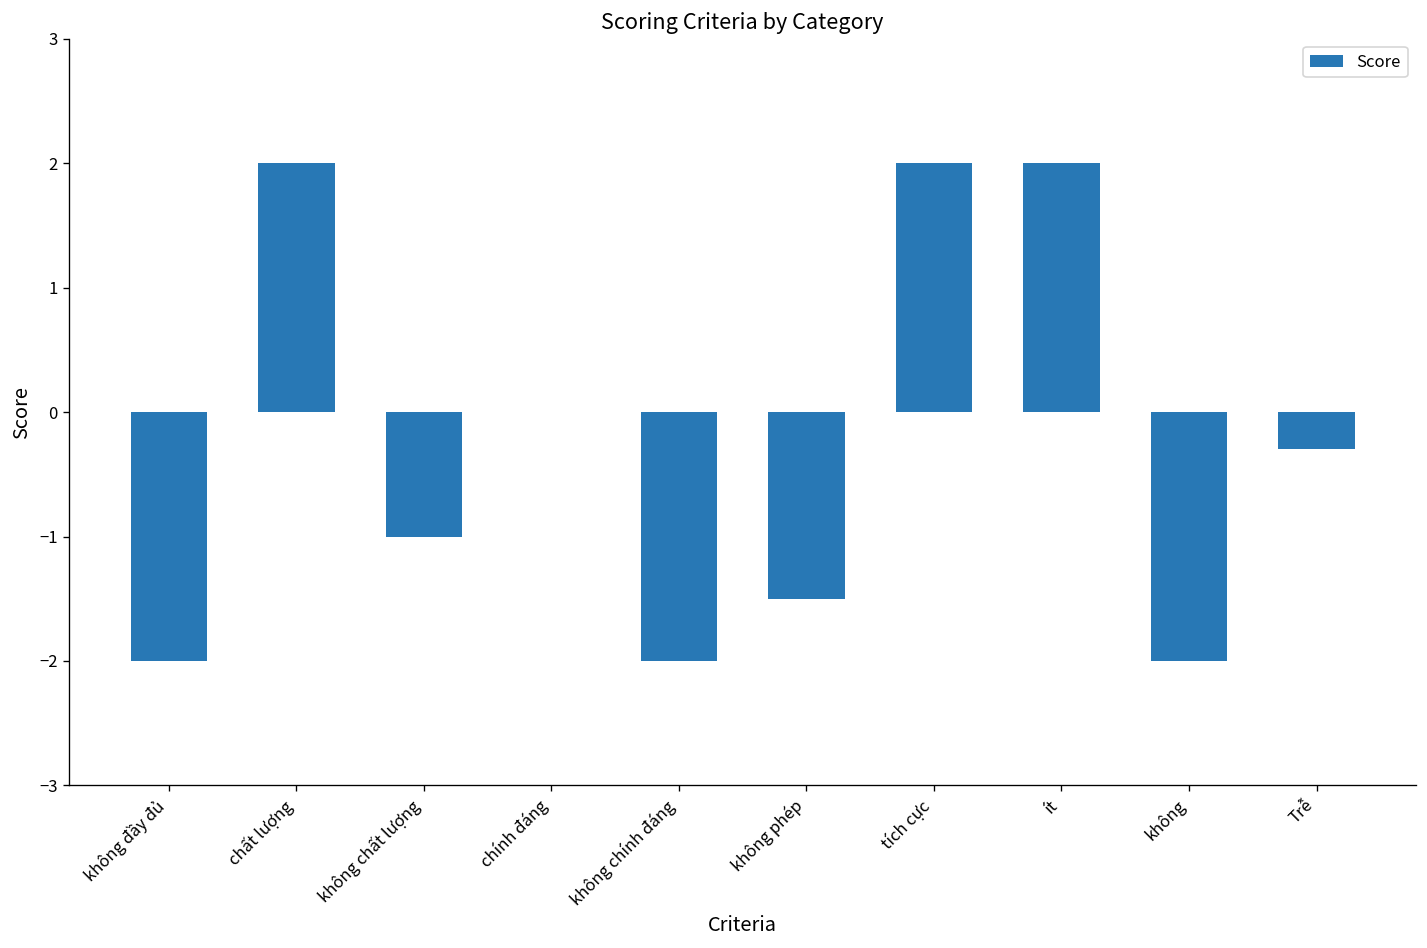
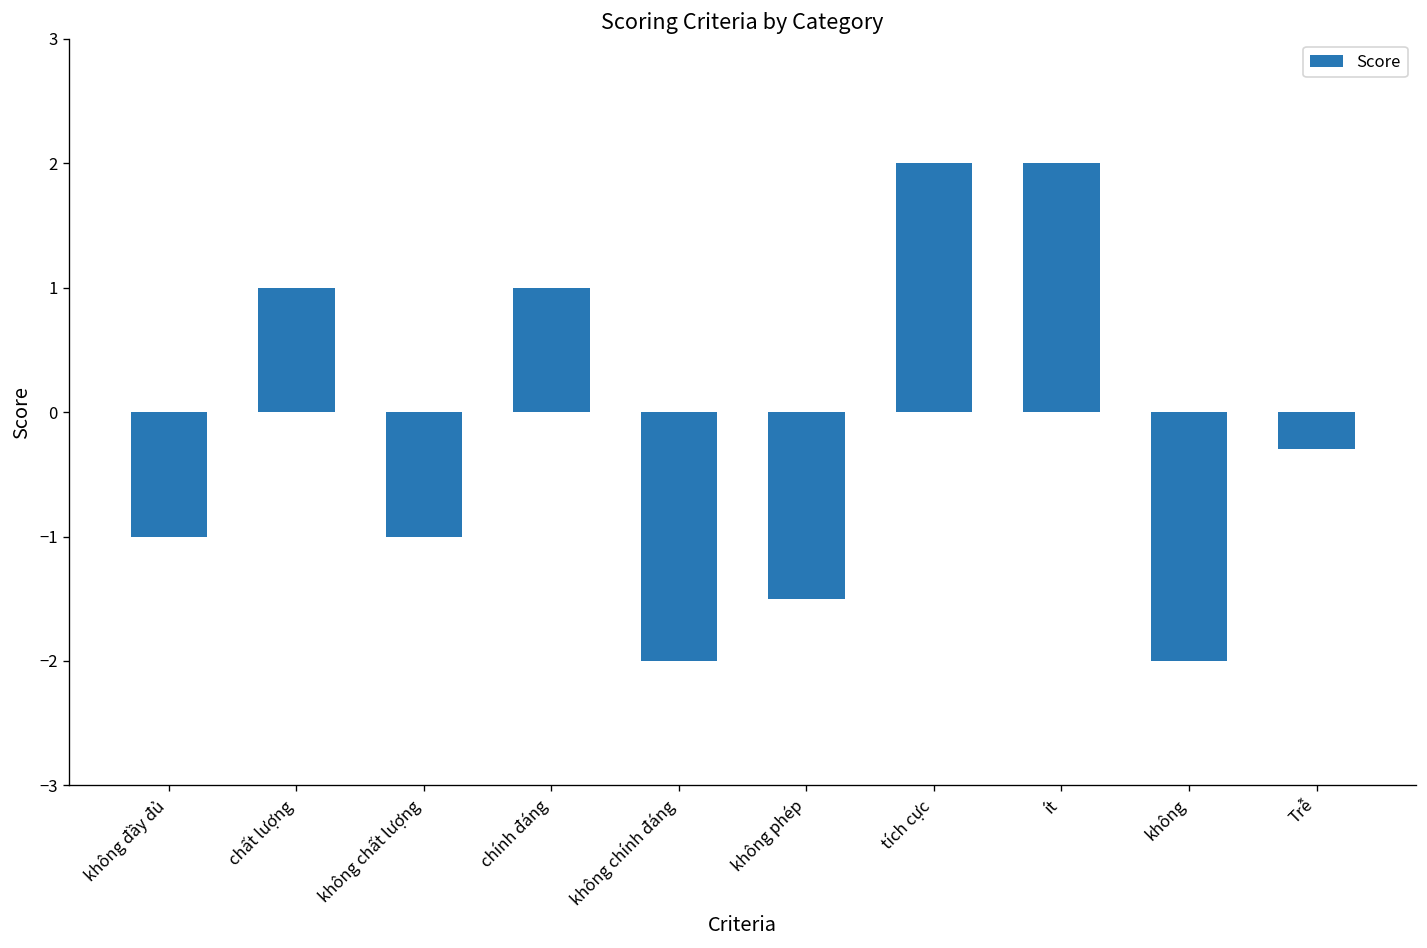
  {
-   "không đầy đủ": -2,
-   "chất lượng": 2,
+   "không đầy đủ": -1,
+   "chất lượng": 1,
    "không chất lượng": -1,
-   "chính đáng": 0,
+   "chính đáng": 1,
    "không chính đáng": -2,
    "không phép": -1.50,
    "tích cực": 2,
    "ít": 2,
    "không": -2,
    "Trễ": -0.30
  }
